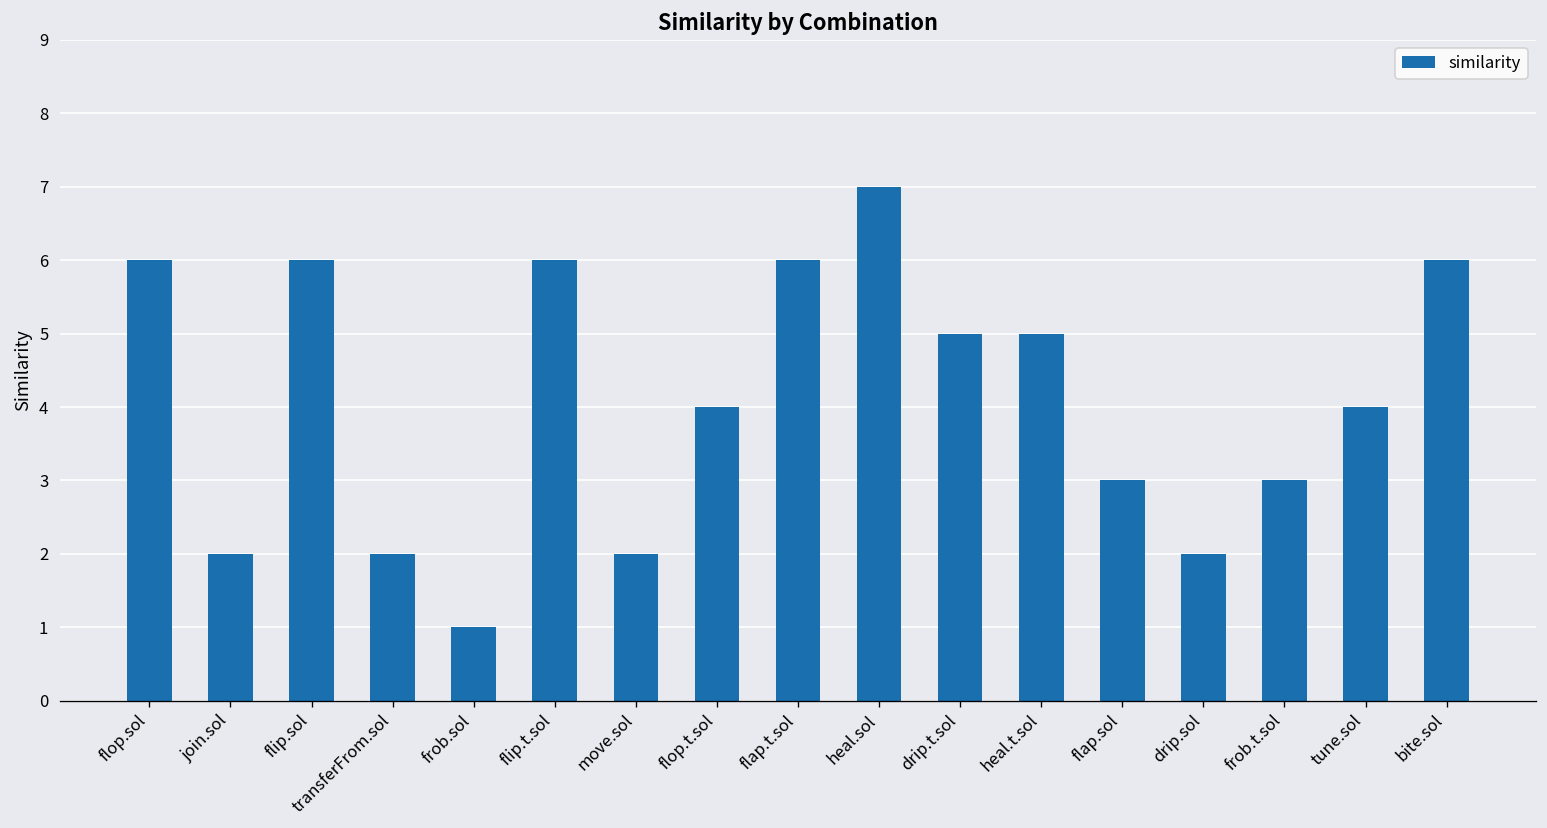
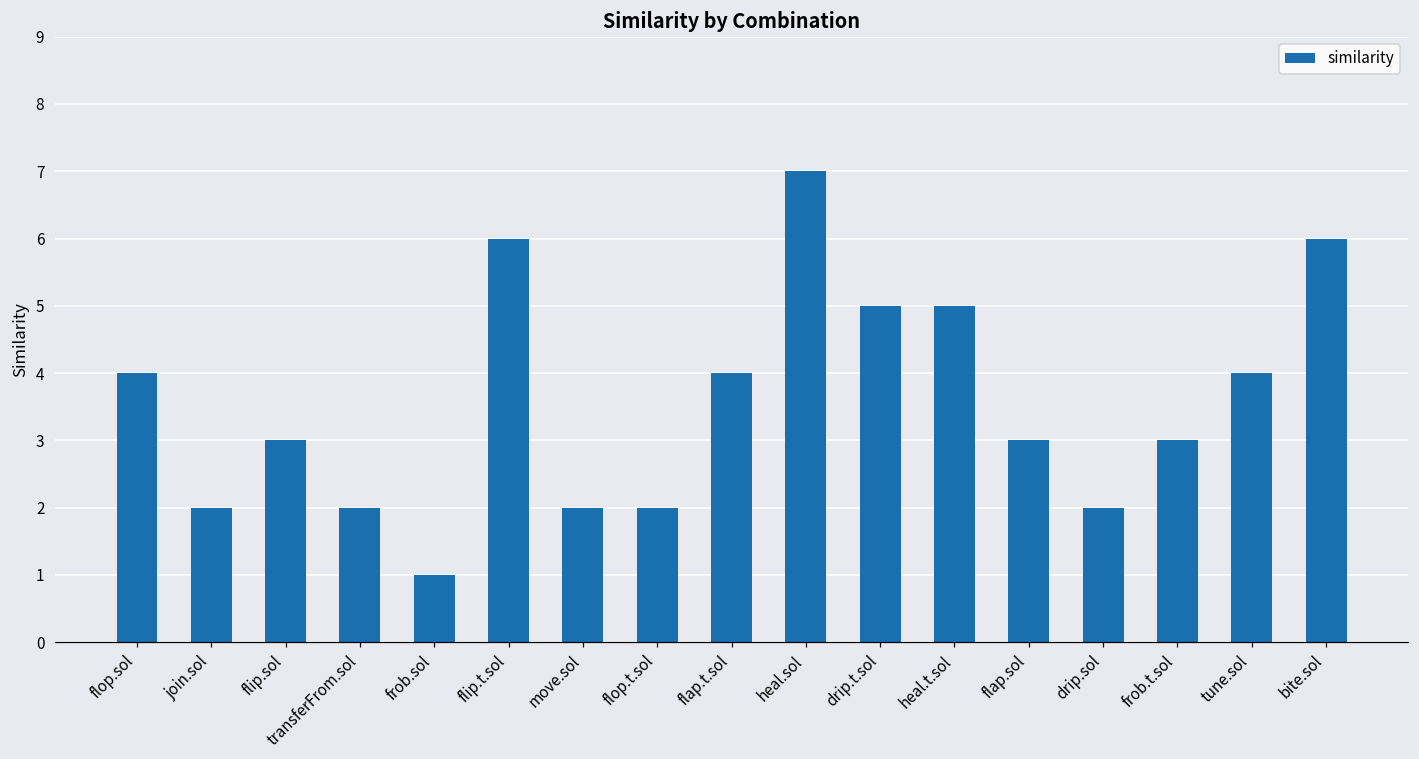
  {
-   "flop.sol": 6,
+   "flop.sol": 4,
    "join.sol": 2,
-   "flip.sol": 6,
+   "flip.sol": 3,
    "transferFrom.sol": 2,
    "frob.sol": 1,
    "flip.t.sol": 6,
    "move.sol": 2,
-   "flop.t.sol": 4,
-   "flap.t.sol": 6,
+   "flop.t.sol": 2,
+   "flap.t.sol": 4,
    "heal.sol": 7,
    "drip.t.sol": 5,
    "heal.t.sol": 5,
    "flap.sol": 3,
    "drip.sol": 2,
    "frob.t.sol": 3,
    "tune.sol": 4,
    "bite.sol": 6
  }
